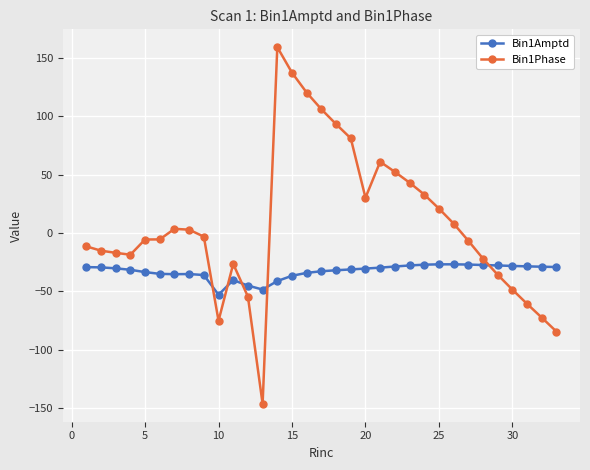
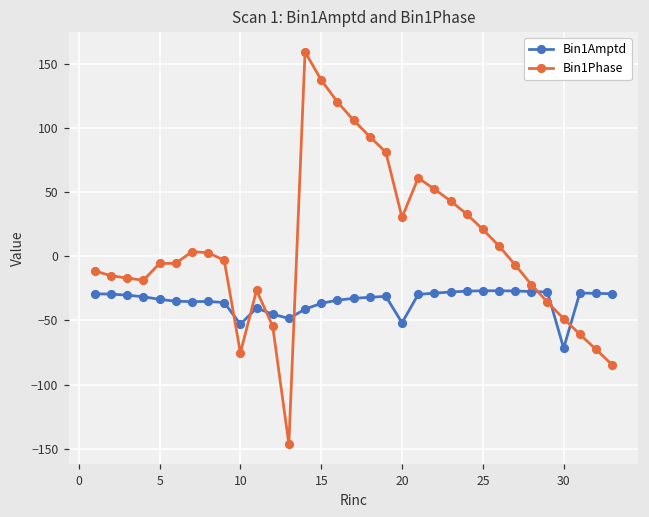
  {
    "Bin1Amptd": {
      "5": -34,
      "10": -53,
      "15": -37,
-     "20": -31,
+     "20": -52,
      "25": -27,
-     "30": -28
+     "30": -72
    },
    "Bin1Phase": {
      "5": -6,
      "10": -75,
      "15": 137,
      "20": 30,
      "25": 21,
      "30": -49
    }
  }
